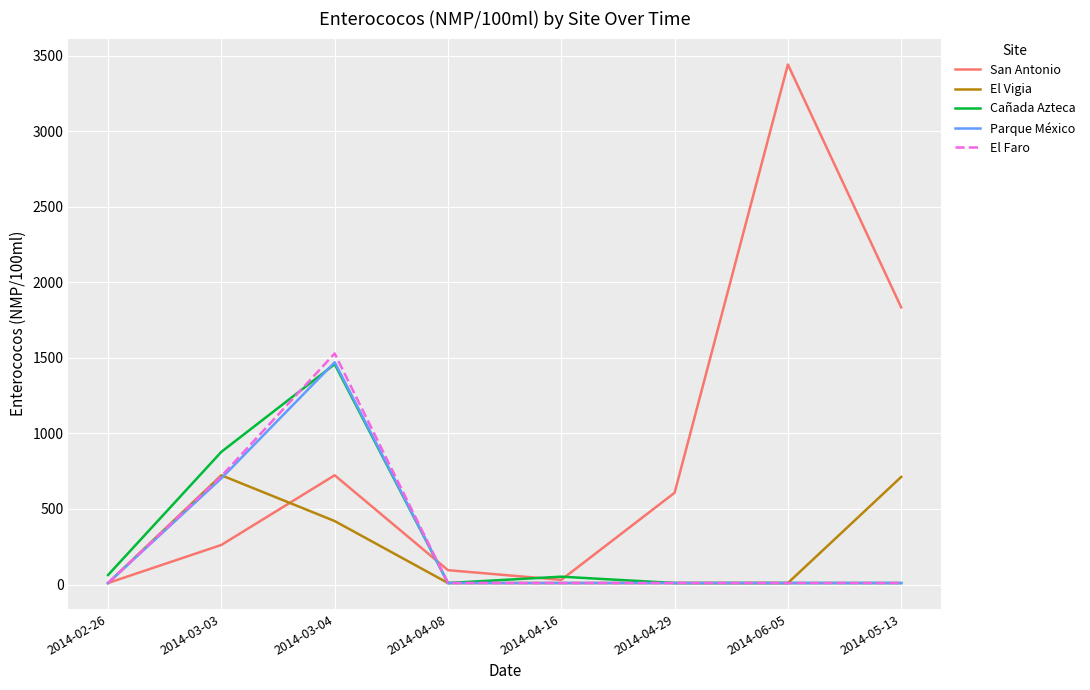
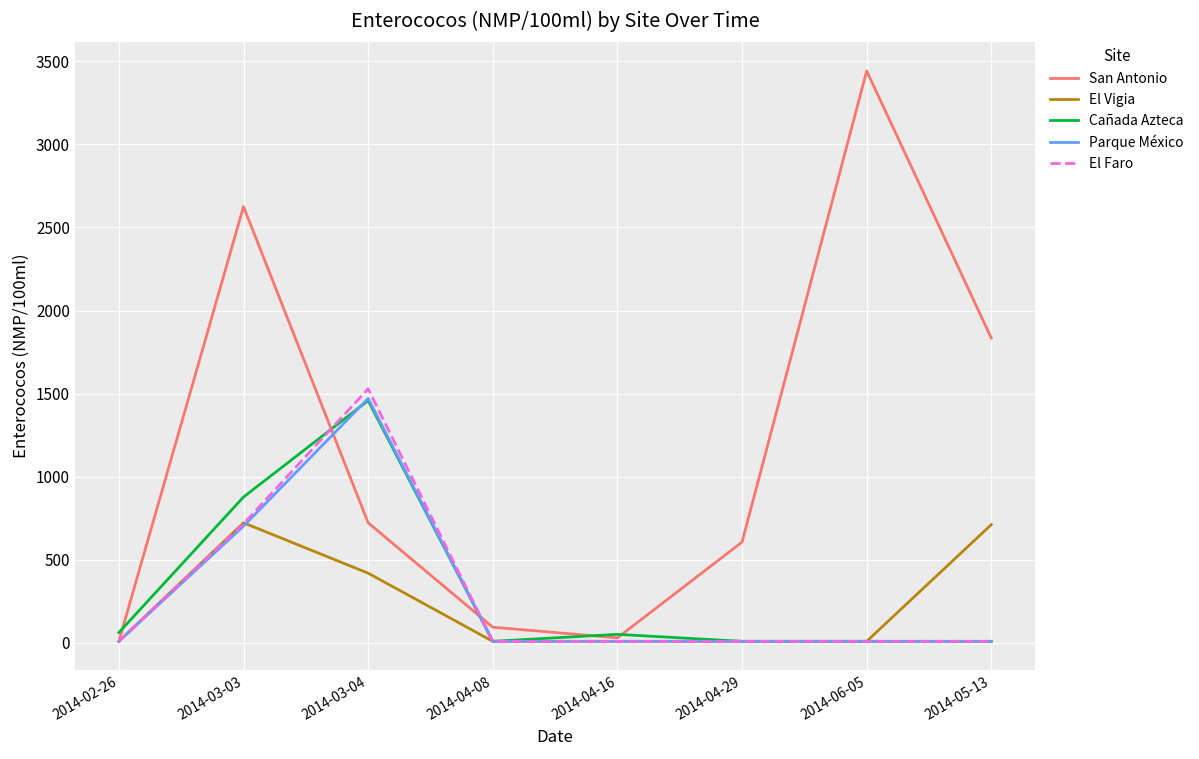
  {
    "San Antonio": {
-     "2014-03-03": 260,
+     "2014-03-03": 2630,
      "2014-03-04": 720,
      "2014-04-08": 100,
      "2014-04-16": 30,
      "2014-04-29": 610,
      "2014-06-05": 3440,
      "2014-05-13": 1830
    },
    "El Vigia": {
      "2014-03-04": 420,
      "2014-05-13": 710
    },
    "Cañada Azteca": {
      "2014-02-26": 60,
      "2014-03-03": 880,
      "2014-04-16": 50
    },
    "El Faro": {
      "2014-03-04": 1530
    }
  }
